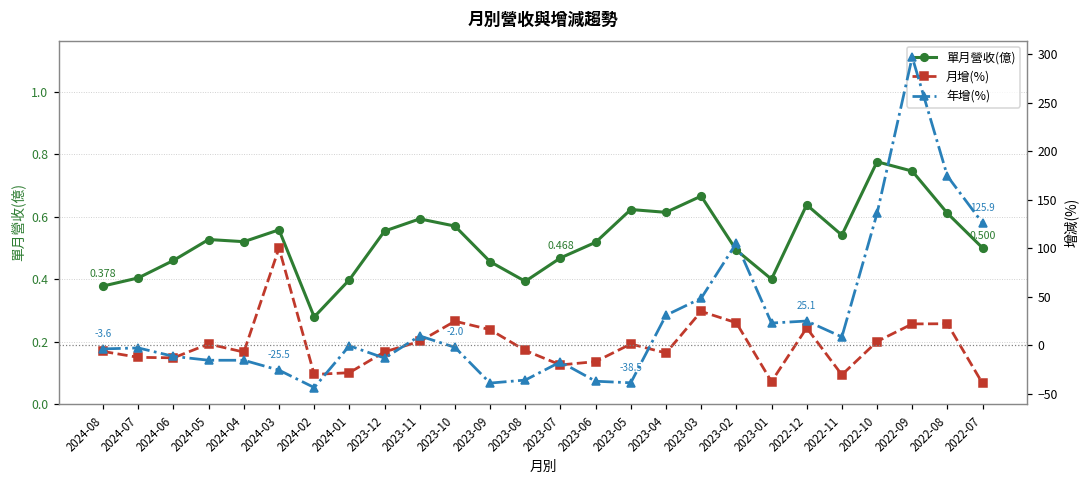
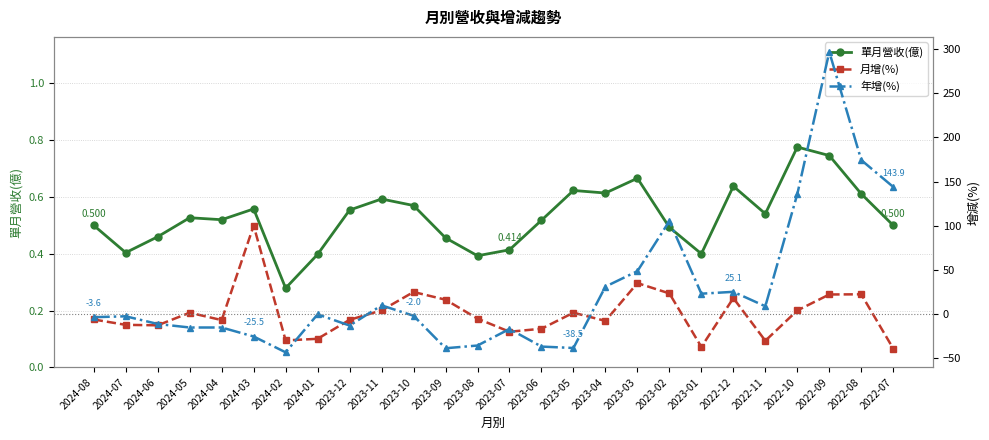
  {
    "單月營收(億)": {
-     "2024-08": 0.378,
-     "2023-07": 0.468,
+     "2024-08": 0.500,
+     "2023-07": 0.414,
      "2022-07": 0.500
    },
    "年增(%)": {
      "2024-03": -25.5,
      "2023-10": -2.0,
      "2023-05": -38.5,
      "2022-12": 25.1,
-     "2022-07": 125.9
+     "2022-07": 143.9
    }
  }
